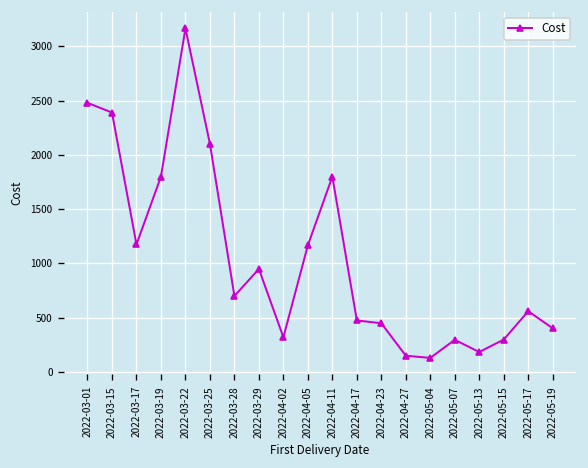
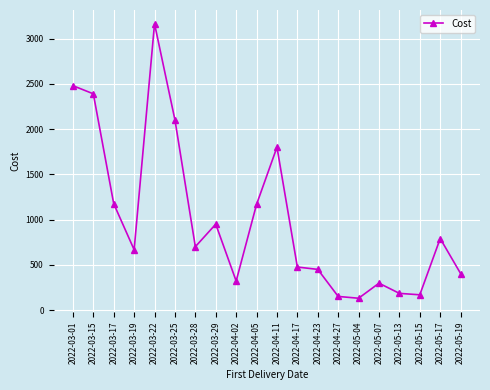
  {
    "2022-03-01": 2500,
    "2022-03-15": 2400,
    "2022-03-17": 1200,
-   "2022-03-19": 1800,
+   "2022-03-19": 700,
    "2022-03-22": 3200,
    "2022-03-25": 2100,
    "2022-03-28": 700,
    "2022-03-29": 900,
    "2022-04-02": 300,
    "2022-04-05": 1200,
    "2022-04-11": 1800,
    "2022-04-17": 500,
    "2022-04-23": 400,
    "2022-04-27": 100,
    "2022-05-04": 100,
    "2022-05-07": 300,
    "2022-05-13": 200,
-   "2022-05-15": 300,
-   "2022-05-17": 600,
+   "2022-05-15": 200,
+   "2022-05-17": 800,
    "2022-05-19": 400
  }
